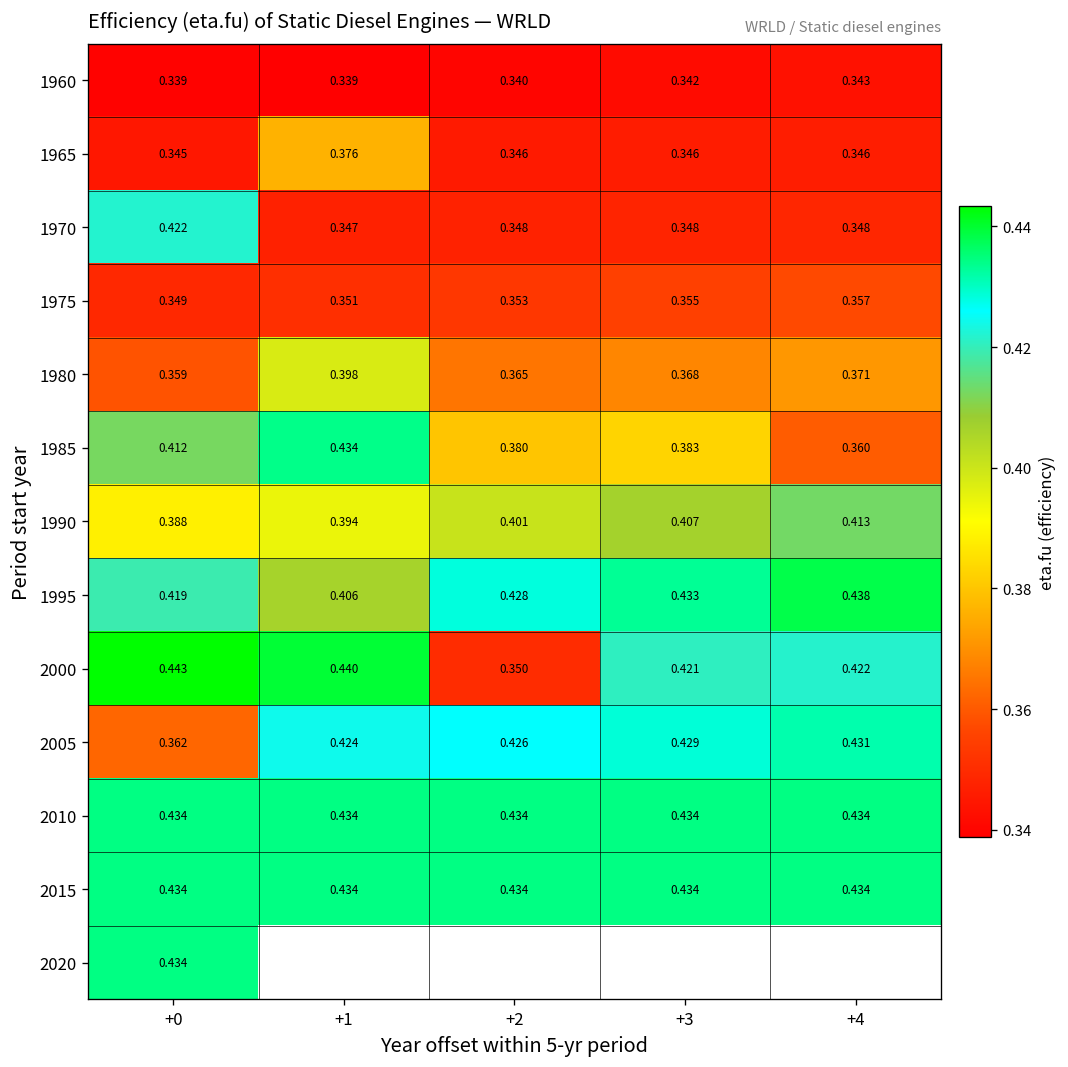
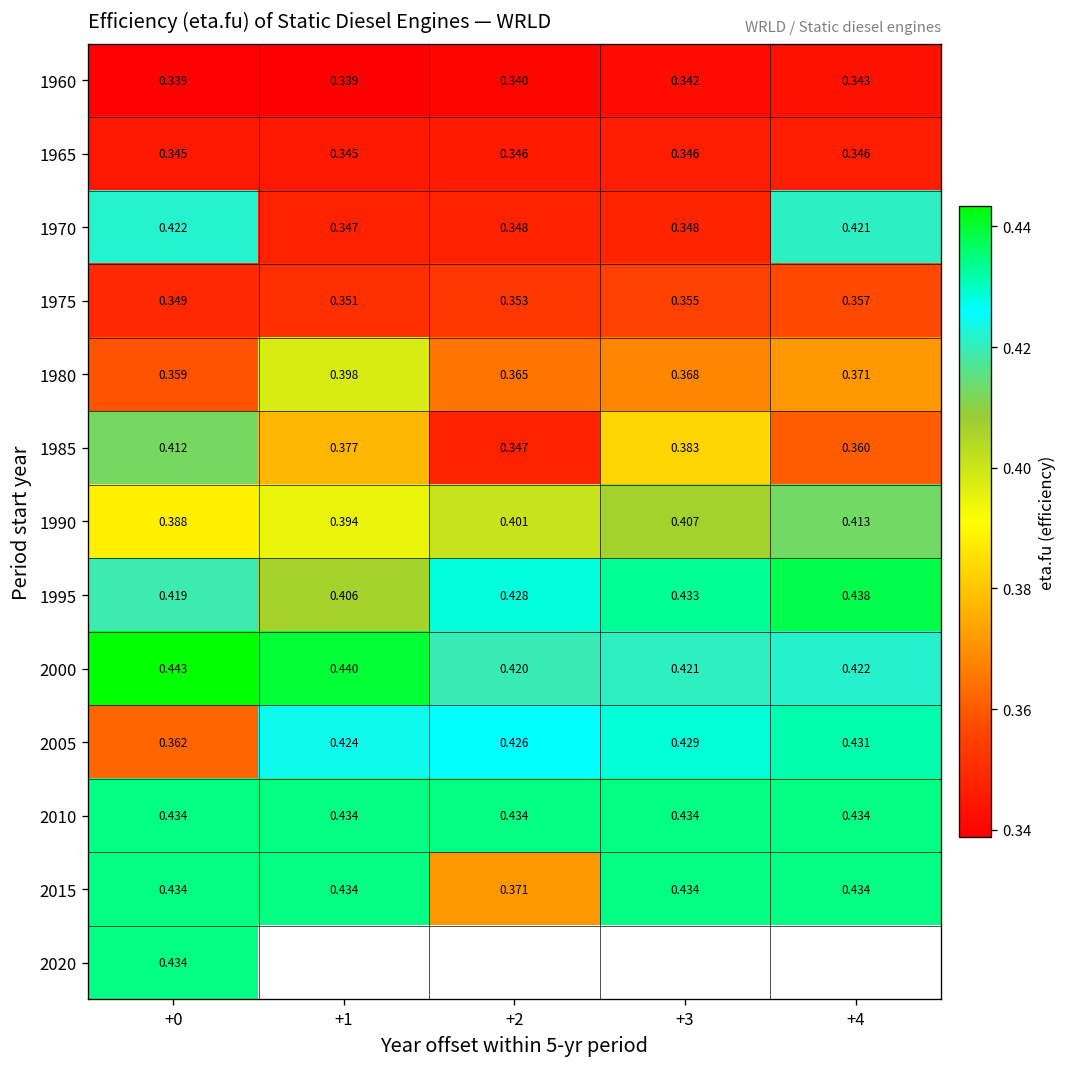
  {
    "1960": {
      "+0": 0.339,
      "+1": 0.339,
      "+2": 0.340,
      "+3": 0.342,
      "+4": 0.343
    },
    "1965": {
      "+0": 0.345,
-     "+1": 0.376,
+     "+1": 0.345,
      "+2": 0.346,
      "+3": 0.346,
      "+4": 0.346
    },
    "1970": {
      "+0": 0.422,
      "+1": 0.347,
      "+2": 0.348,
      "+3": 0.348,
-     "+4": 0.348
+     "+4": 0.421
    },
    "1975": {
      "+0": 0.349,
      "+1": 0.351,
      "+2": 0.353,
      "+3": 0.355,
      "+4": 0.357
    },
    "1980": {
      "+0": 0.359,
      "+1": 0.398,
      "+2": 0.365,
      "+3": 0.368,
      "+4": 0.371
    },
    "1985": {
      "+0": 0.412,
-     "+1": 0.434,
-     "+2": 0.380,
+     "+1": 0.377,
+     "+2": 0.347,
      "+3": 0.383,
      "+4": 0.360
    },
    "1990": {
      "+0": 0.388,
      "+1": 0.394,
      "+2": 0.401,
      "+3": 0.407,
      "+4": 0.413
    },
    "1995": {
      "+0": 0.419,
      "+1": 0.406,
      "+2": 0.428,
      "+3": 0.433,
      "+4": 0.438
    },
    "2000": {
      "+0": 0.443,
      "+1": 0.440,
-     "+2": 0.350,
+     "+2": 0.420,
      "+3": 0.421,
      "+4": 0.422
    },
    "2005": {
      "+0": 0.362,
      "+1": 0.424,
      "+2": 0.426,
      "+3": 0.429,
      "+4": 0.431
    },
    "2010": {
      "+0": 0.434,
      "+1": 0.434,
      "+2": 0.434,
      "+3": 0.434,
      "+4": 0.434
    },
    "2015": {
      "+0": 0.434,
      "+1": 0.434,
-     "+2": 0.434,
+     "+2": 0.371,
      "+3": 0.434,
      "+4": 0.434
    },
    "2020": {
      "+0": 0.434
    }
  }
